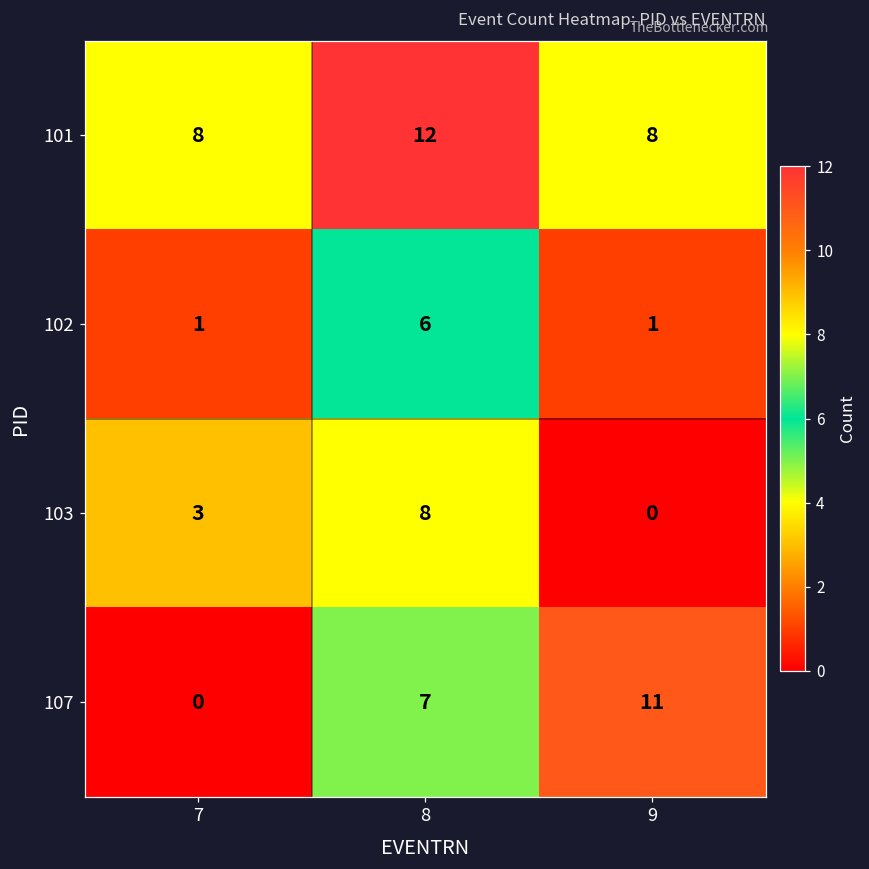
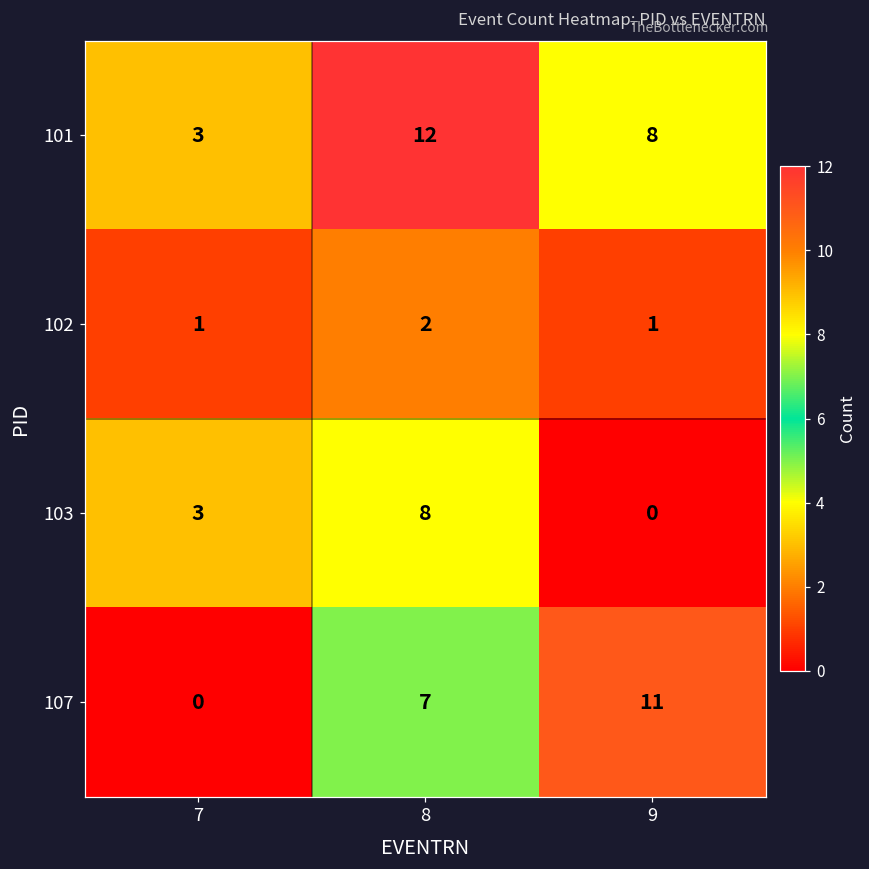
  {
    "101": {
-     "7": 8,
+     "7": 3,
      "8": 12,
      "9": 8
    },
    "102": {
      "7": 1,
-     "8": 6,
+     "8": 2,
      "9": 1
    },
    "103": {
      "7": 3,
      "8": 8,
      "9": 0
    },
    "107": {
      "7": 0,
      "8": 7,
      "9": 11
    }
  }
